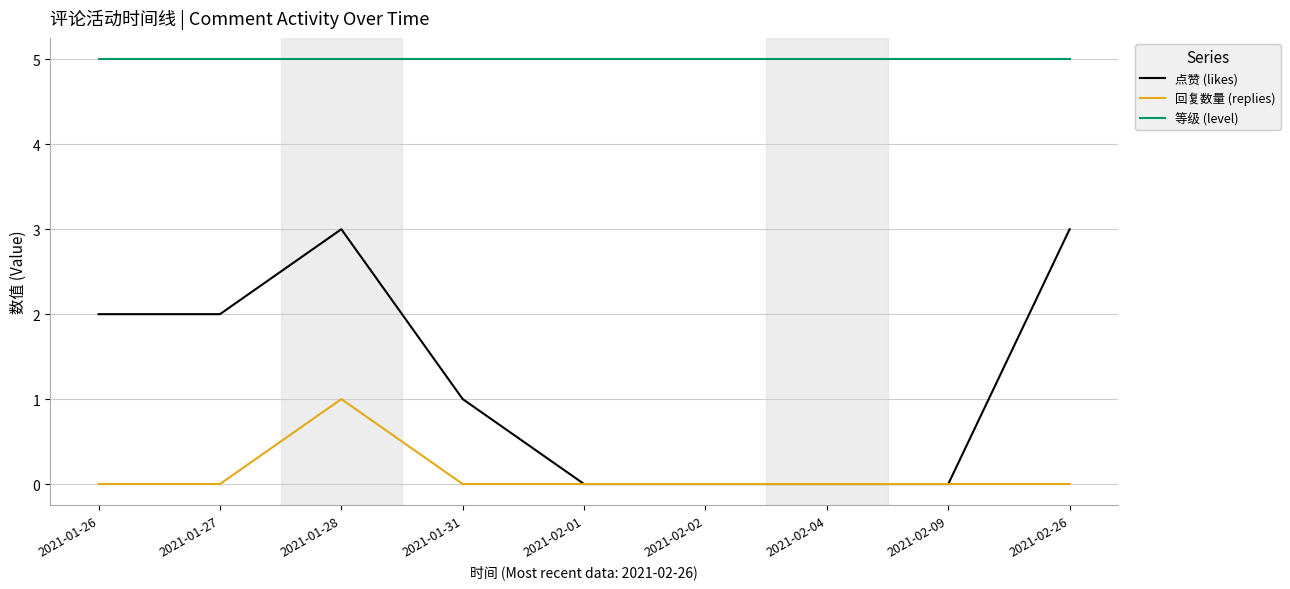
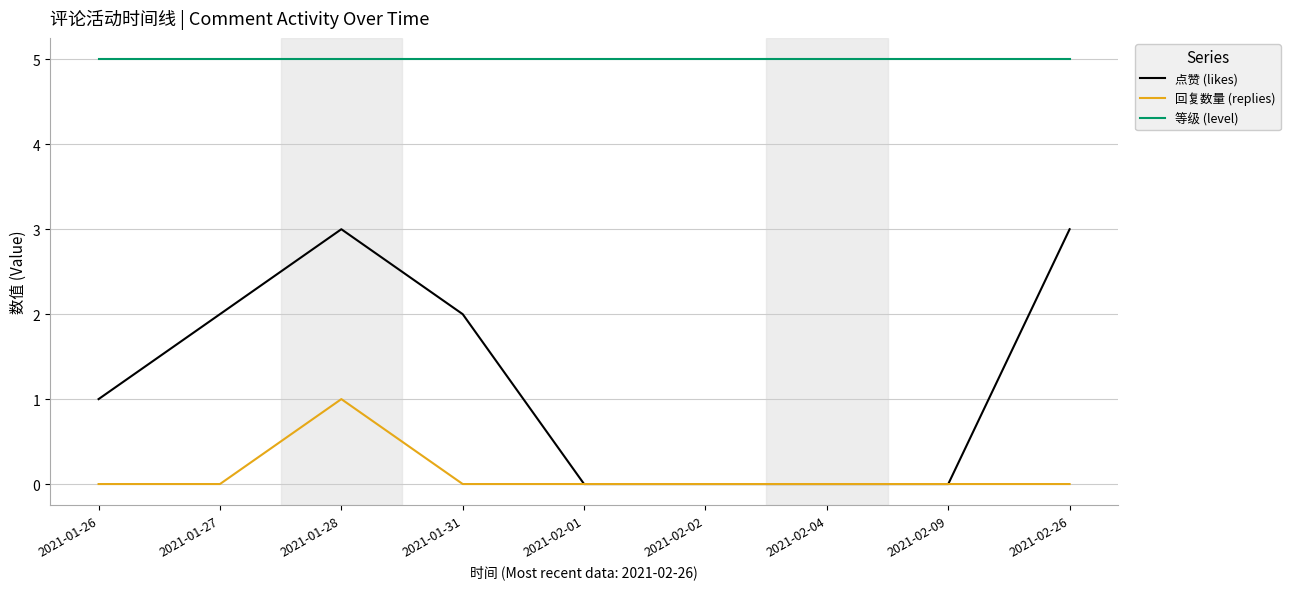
  {
    "点赞 (likes)": {
-     "2021-01-26": 2,
+     "2021-01-26": 1,
      "2021-01-27": 2,
      "2021-01-28": 3,
-     "2021-01-31": 1,
+     "2021-01-31": 2,
      "2021-02-26": 3
    },
    "回复数量 (replies)": {
      "2021-01-26": 0,
      "2021-01-27": 0,
      "2021-01-28": 1,
      "2021-01-31": 0,
      "2021-02-26": 0
    },
    "等级 (level)": {
      "2021-01-26": 5,
      "2021-01-27": 5,
      "2021-01-28": 5,
      "2021-01-31": 5,
      "2021-02-01": 5,
      "2021-02-02": 5,
      "2021-02-04": 5,
      "2021-02-09": 5,
      "2021-02-26": 5
    }
  }
